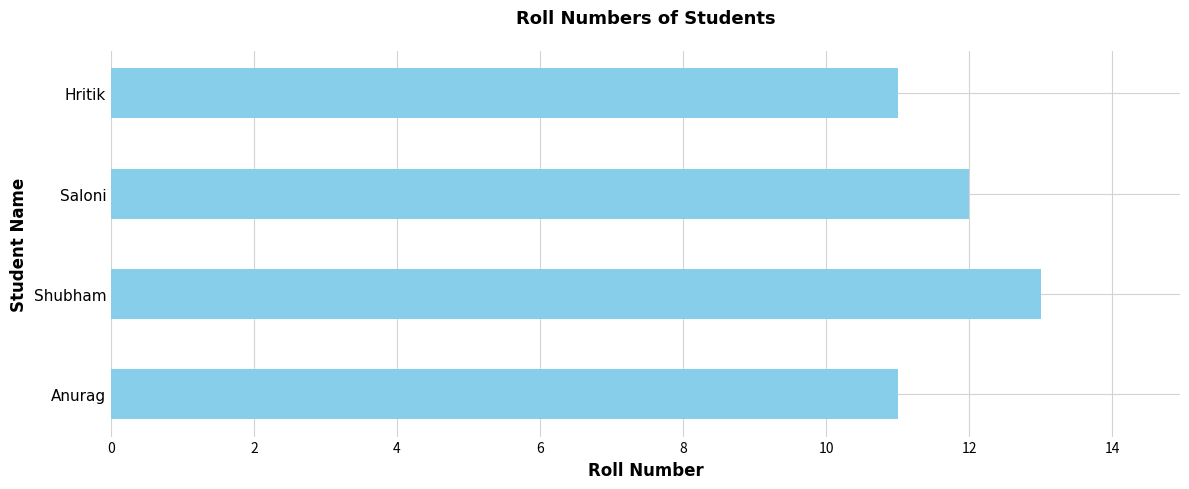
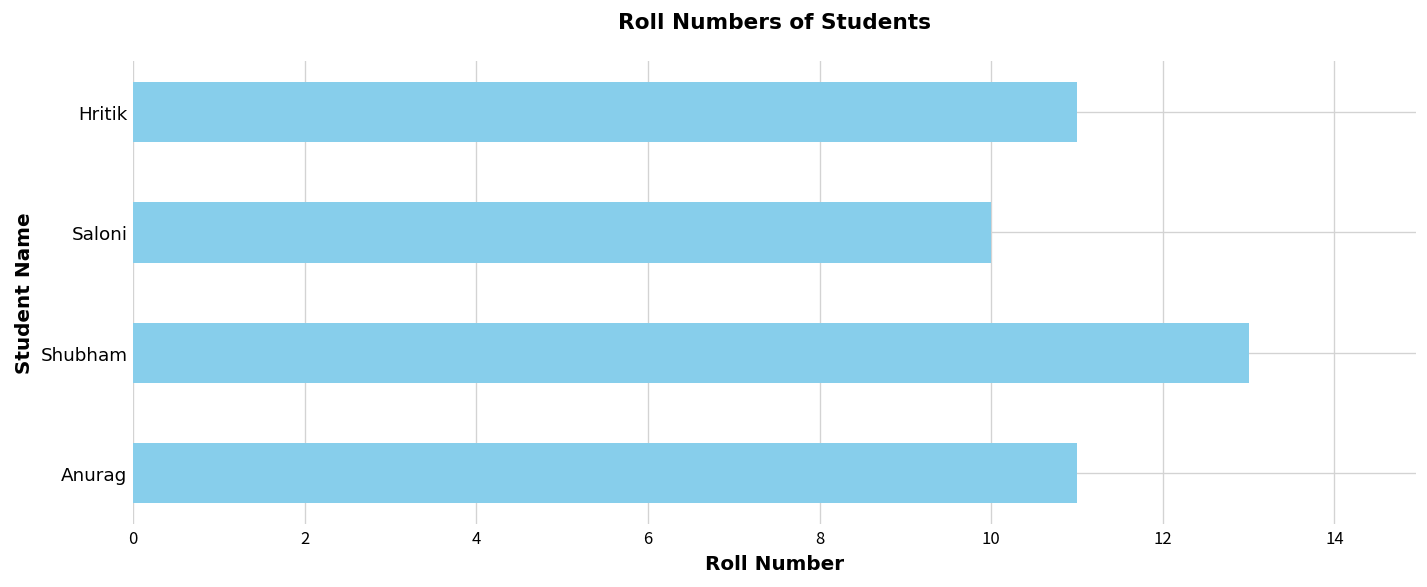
  {
    "Hritik": 11,
-   "Saloni": 12,
+   "Saloni": 10,
    "Shubham": 13,
    "Anurag": 11
  }
